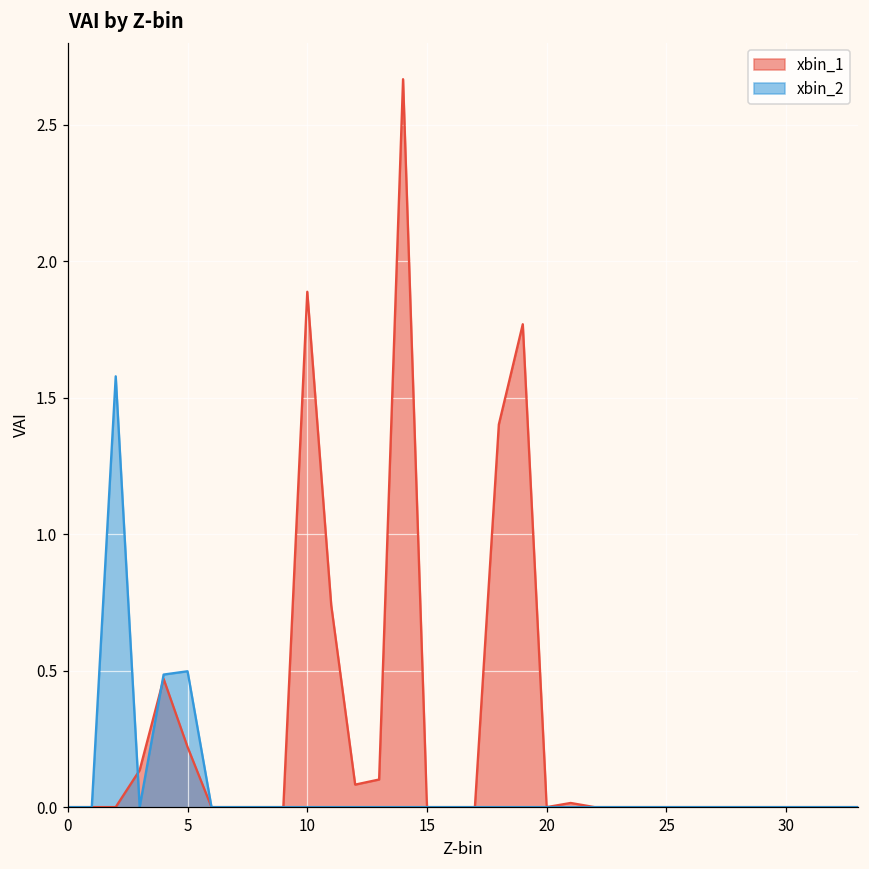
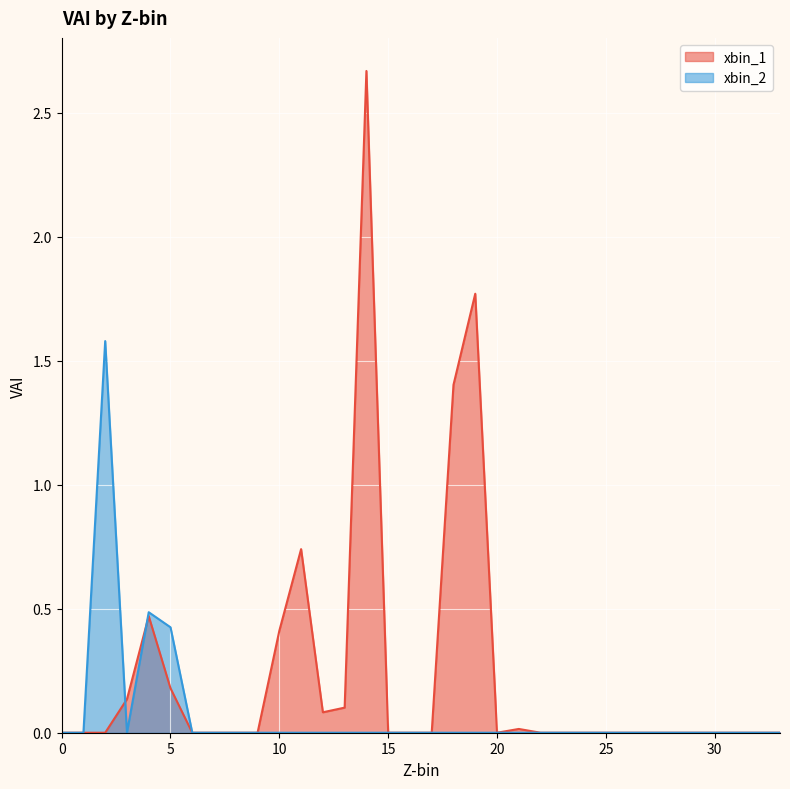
  {
    "xbin_1": {
-     "5": 0.22,
-     "10": 1.89
+     "5": 0.18,
+     "10": 0.41
    },
    "xbin_2": {
-     "5": 0.50,
+     "5": 0.43,
      "10": 0.00
    }
  }
